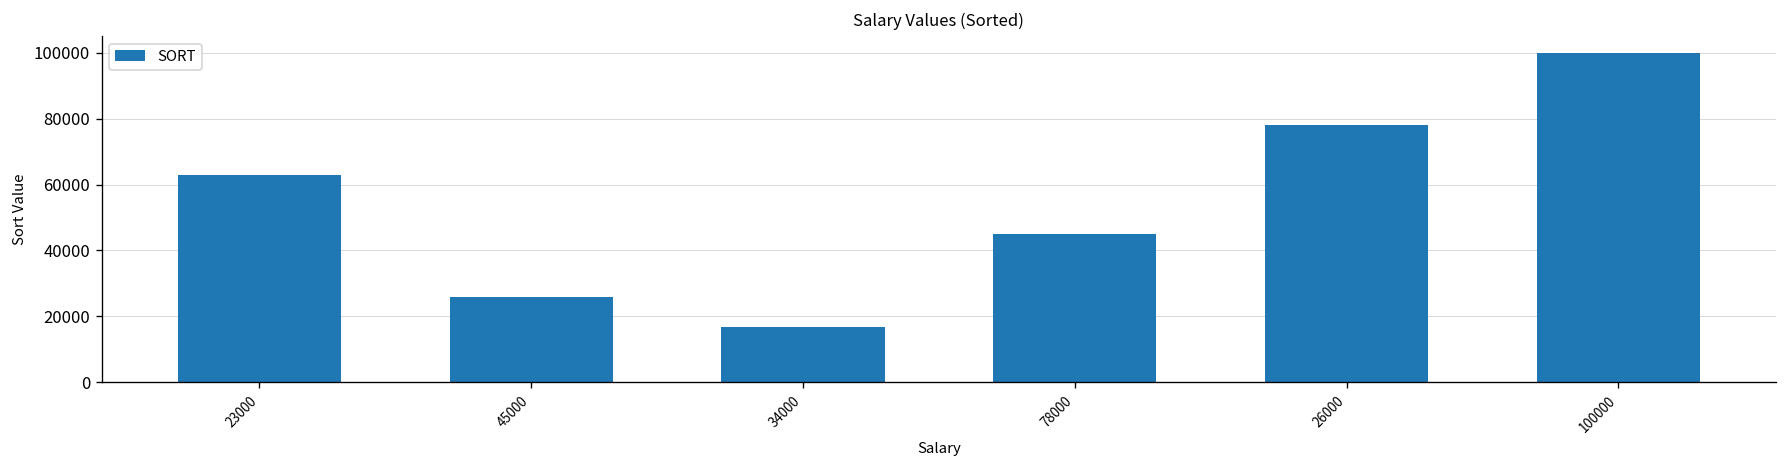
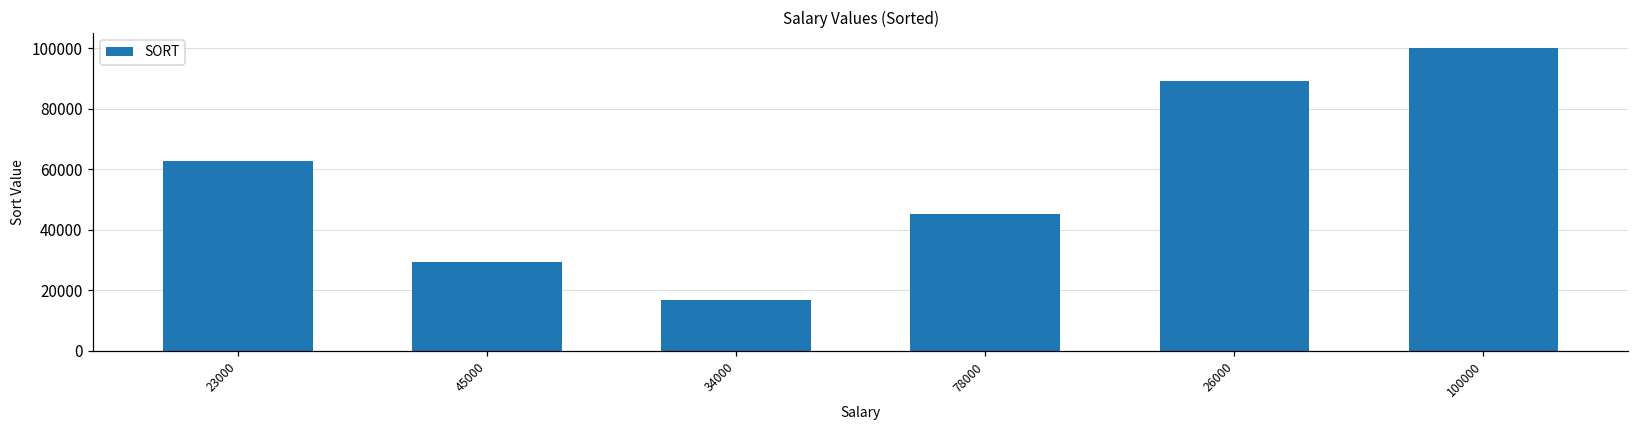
  {
    "23000": 63000,
-   "45000": 26000,
+   "45000": 29000,
    "34000": 17000,
    "78000": 45000,
-   "26000": 78000,
+   "26000": 89000,
    "100000": 100000
  }
